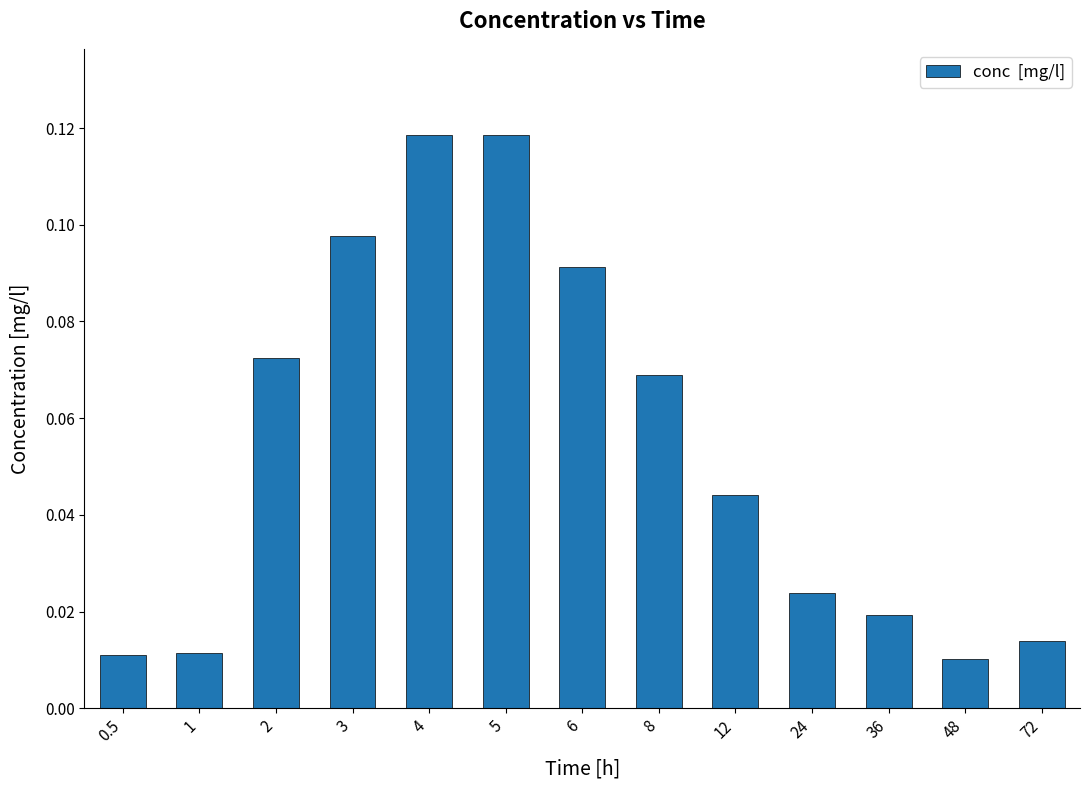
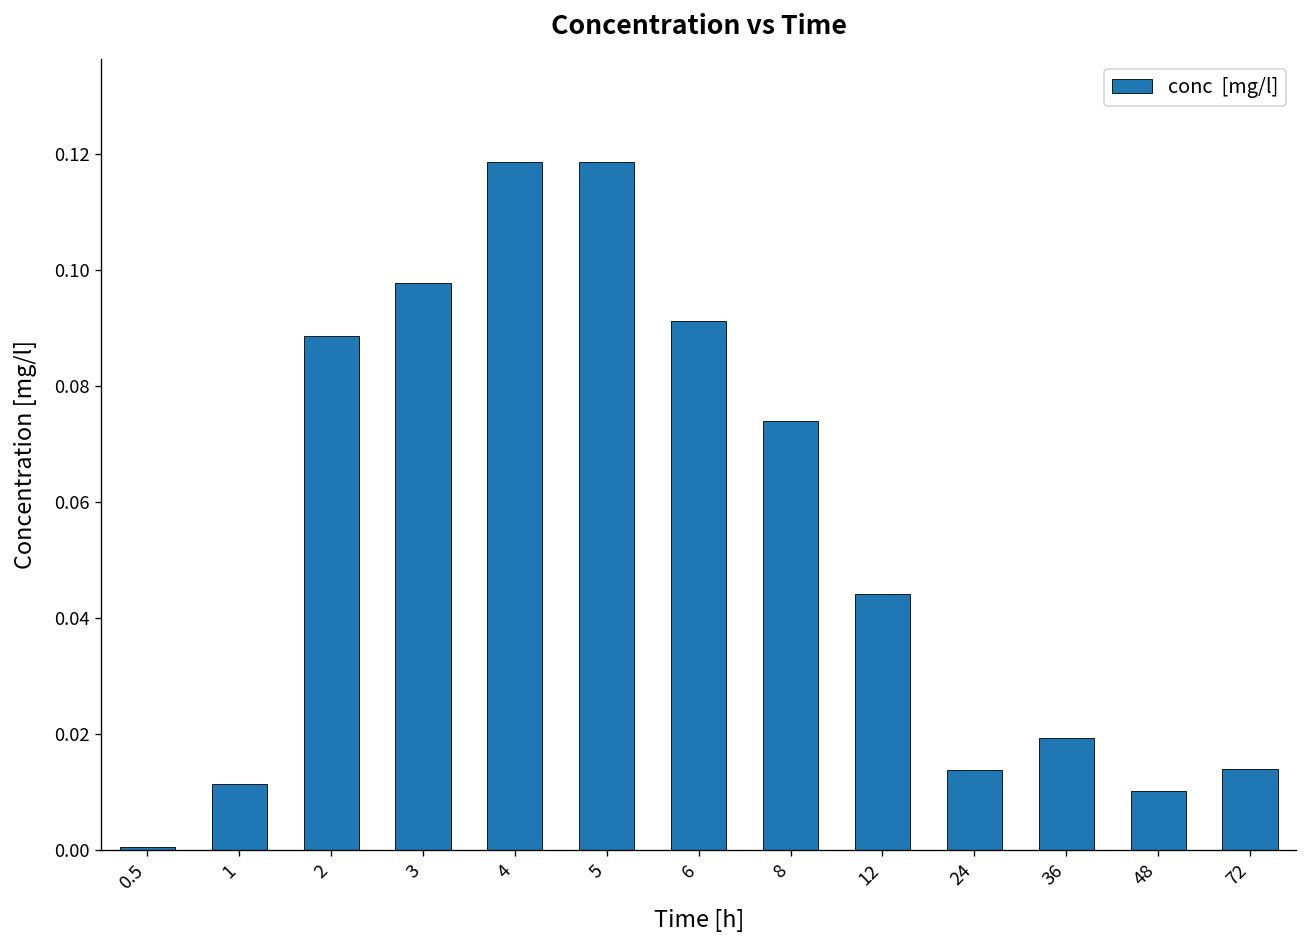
  {
-   "0.5": 0.011,
+   "0.5": 0.001,
    "1": 0.011,
-   "2": 0.073,
+   "2": 0.089,
    "3": 0.098,
    "4": 0.119,
    "5": 0.119,
    "6": 0.091,
-   "8": 0.069,
+   "8": 0.074,
    "12": 0.044,
-   "24": 0.024,
+   "24": 0.014,
    "36": 0.019,
    "48": 0.010,
    "72": 0.014
  }
